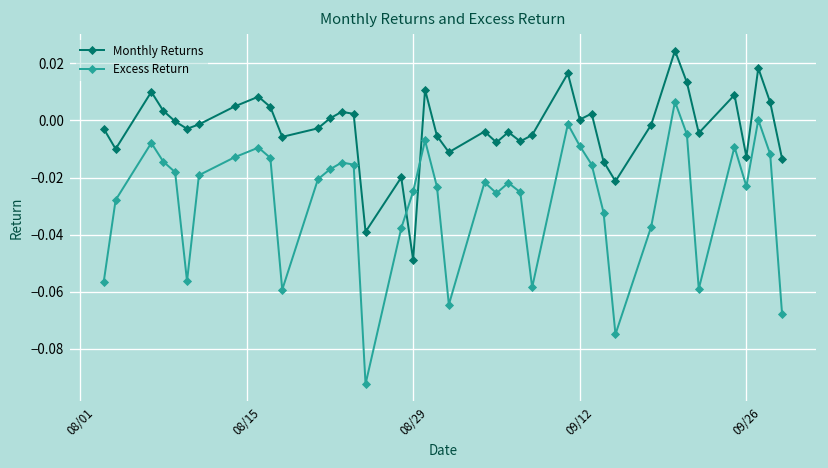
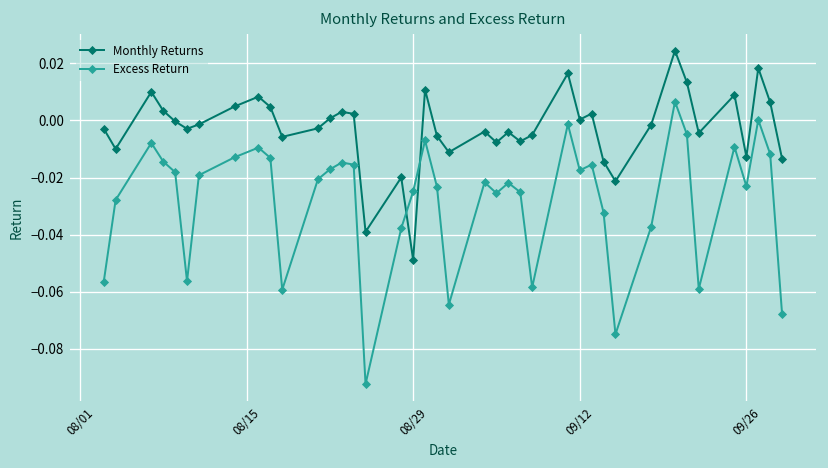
  {
    "Monthly Returns": {
      "08/29": -0.049,
      "09/12": 0.000,
      "09/26": -0.013
    },
    "Excess Return": {
      "08/29": -0.025,
-     "09/12": -0.009,
+     "09/12": -0.017,
      "09/26": -0.023
    }
  }
